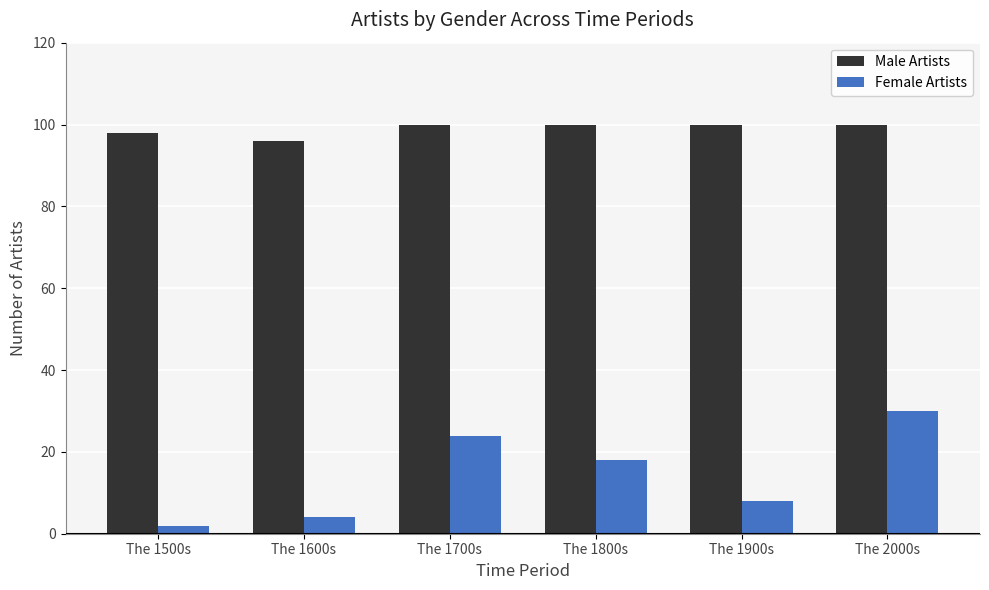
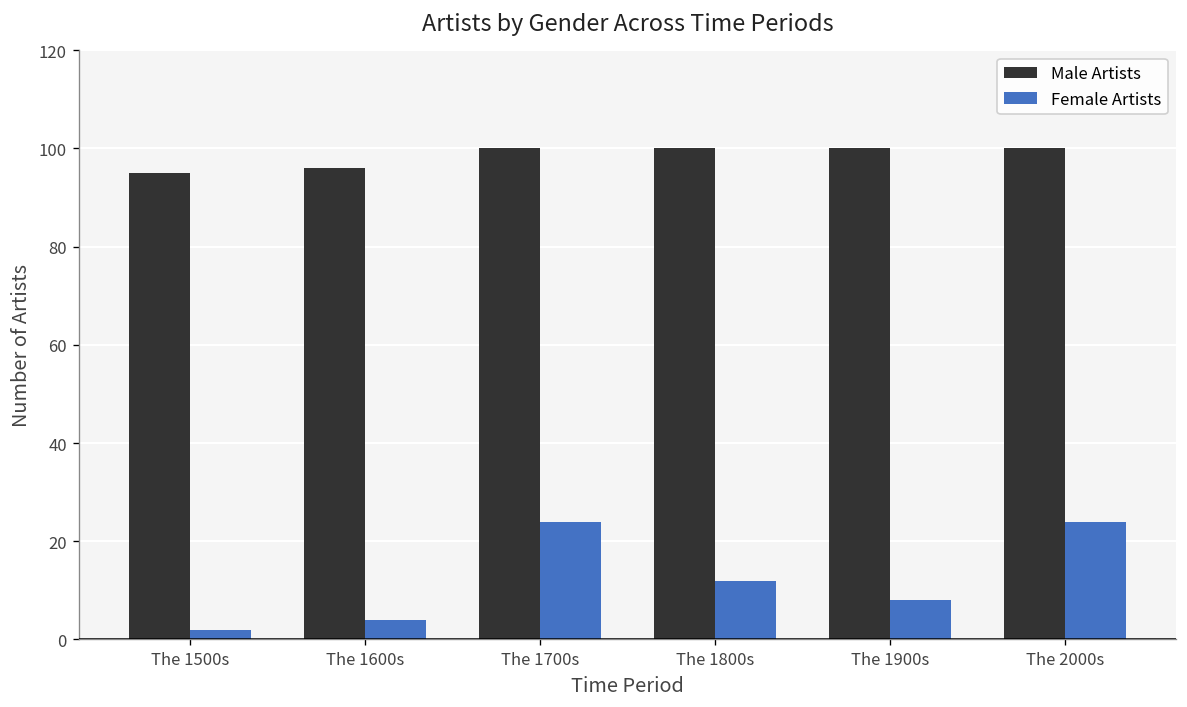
  {
    "Male Artists": {
-     "The 1500s": 98,
+     "The 1500s": 95,
      "The 1600s": 96,
      "The 1700s": 100,
      "The 1800s": 100,
      "The 1900s": 100,
      "The 2000s": 100
    },
    "Female Artists": {
      "The 1500s": 2,
      "The 1600s": 4,
      "The 1700s": 24,
-     "The 1800s": 18,
+     "The 1800s": 12,
      "The 1900s": 8,
-     "The 2000s": 30
+     "The 2000s": 24
    }
  }
